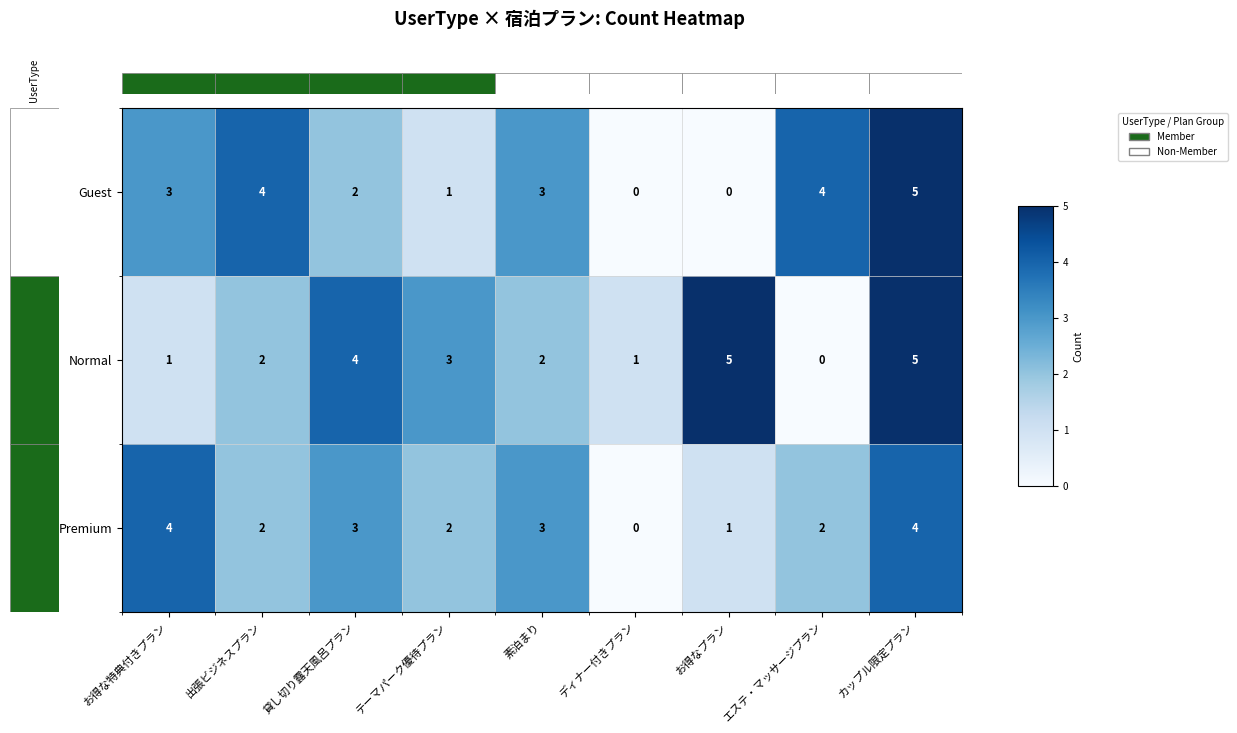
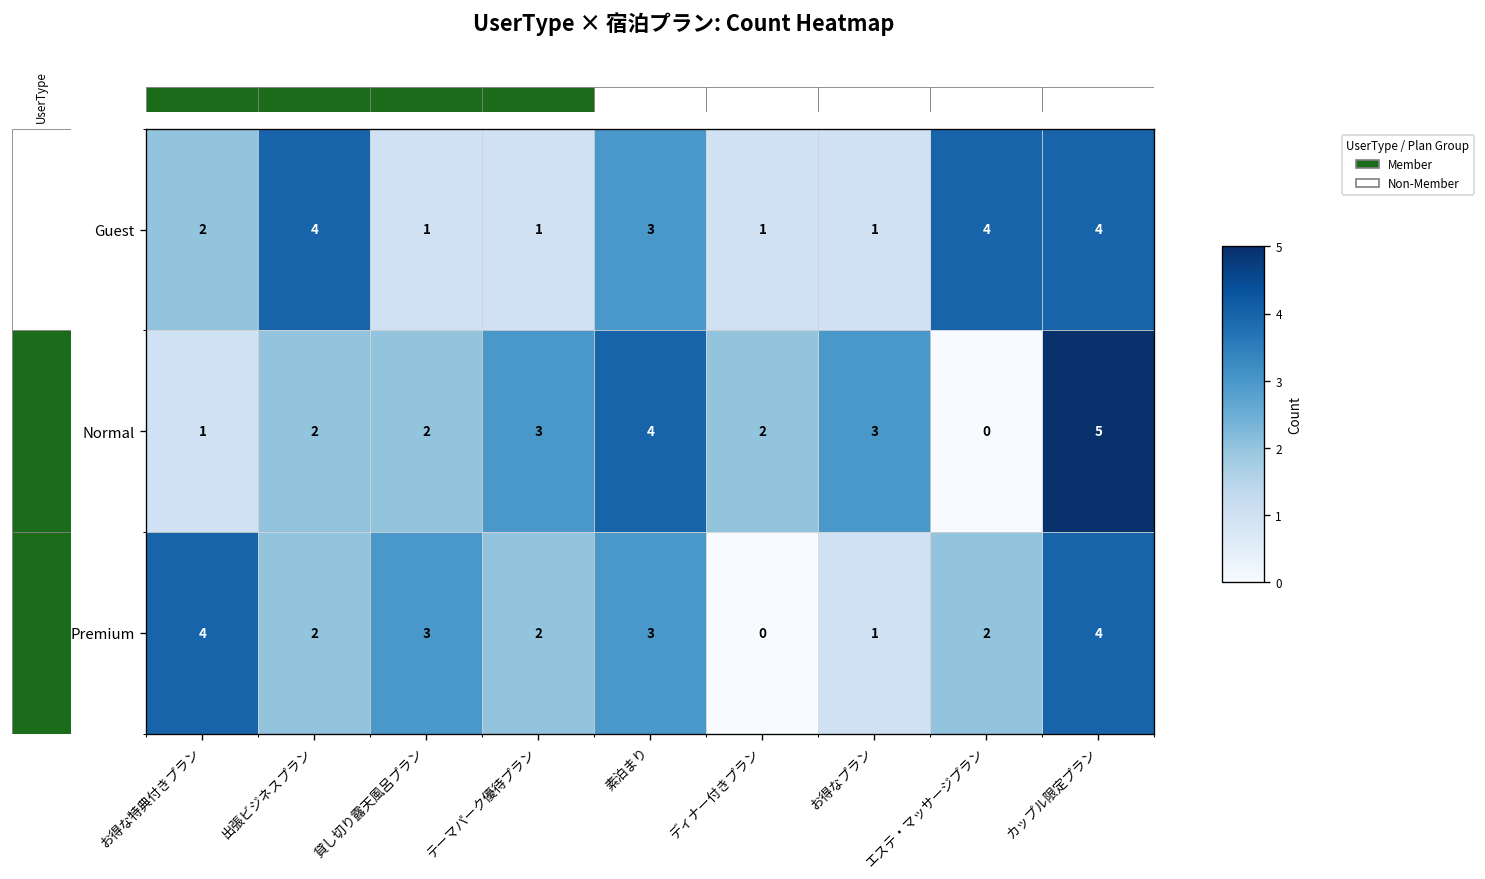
  {
    "Guest": {
-     "お得な特典付きプラン": 3,
+     "お得な特典付きプラン": 2,
      "出張ビジネスプラン": 4,
-     "貸し切り露天風呂プラン": 2,
+     "貸し切り露天風呂プラン": 1,
      "テーマパーク優待プラン": 1,
      "素泊まり": 3,
-     "ディナー付きプラン": 0,
-     "お得なプラン": 0,
+     "ディナー付きプラン": 1,
+     "お得なプラン": 1,
      "エステ・マッサージプラン": 4,
-     "カップル限定プラン": 5
+     "カップル限定プラン": 4
    },
    "Normal": {
      "お得な特典付きプラン": 1,
      "出張ビジネスプラン": 2,
-     "貸し切り露天風呂プラン": 4,
+     "貸し切り露天風呂プラン": 2,
      "テーマパーク優待プラン": 3,
-     "素泊まり": 2,
-     "ディナー付きプラン": 1,
-     "お得なプラン": 5,
+     "素泊まり": 4,
+     "ディナー付きプラン": 2,
+     "お得なプラン": 3,
      "エステ・マッサージプラン": 0,
      "カップル限定プラン": 5
    },
    "Premium": {
      "お得な特典付きプラン": 4,
      "出張ビジネスプラン": 2,
      "貸し切り露天風呂プラン": 3,
      "テーマパーク優待プラン": 2,
      "素泊まり": 3,
      "ディナー付きプラン": 0,
      "お得なプラン": 1,
      "エステ・マッサージプラン": 2,
      "カップル限定プラン": 4
    }
  }
